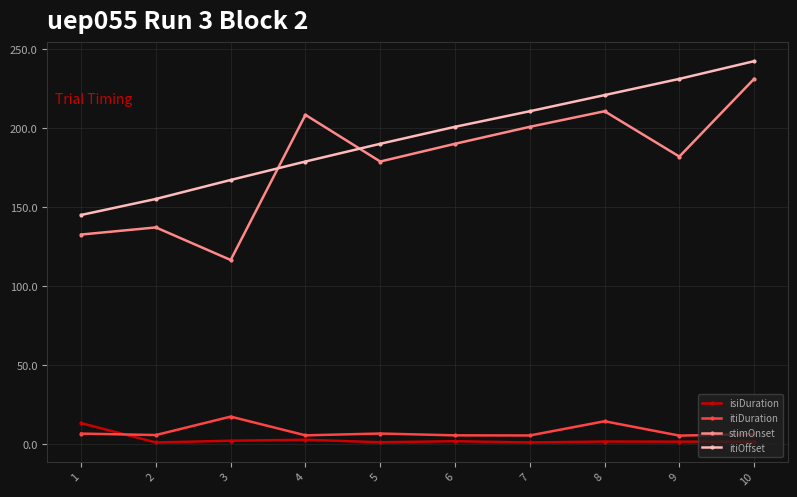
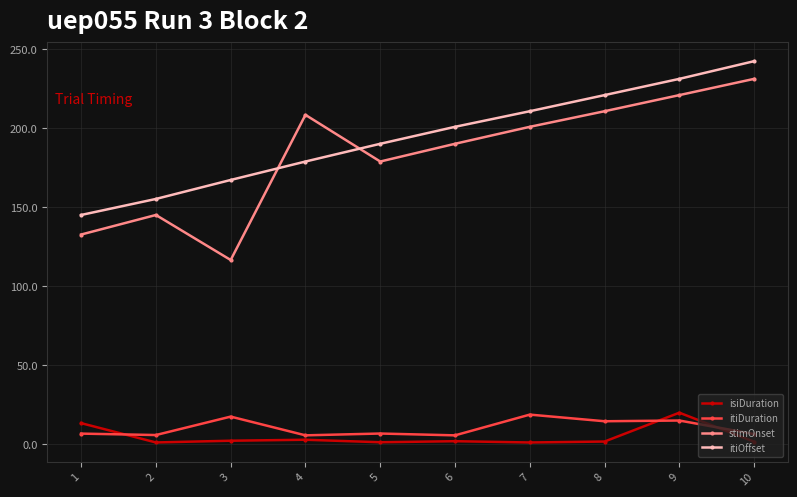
  {
    "isiDuration": {
      "1": 13,
      "2": 1,
      "3": 2,
      "4": 3,
      "5": 1,
      "6": 2,
      "7": 1,
      "8": 2,
-     "9": 2
+     "9": 20
    },
    "itiDuration": {
      "1": 7,
      "2": 6,
      "3": 18,
      "4": 6,
      "5": 7,
      "6": 6,
-     "7": 6,
+     "7": 19,
      "8": 15,
-     "9": 6
+     "9": 15
    },
    "stimOnset": {
      "1": 133,
-     "2": 137,
+     "2": 145,
      "3": 117,
      "4": 208,
      "5": 179,
      "6": 190,
      "7": 201,
      "8": 211,
-     "9": 182,
+     "9": 221,
      "10": 231
    },
    "itiOffset": {
      "1": 145,
      "2": 155,
      "3": 167,
      "4": 179,
      "5": 190,
      "6": 201,
      "7": 211,
      "8": 221,
      "9": 231,
      "10": 242
    }
  }
